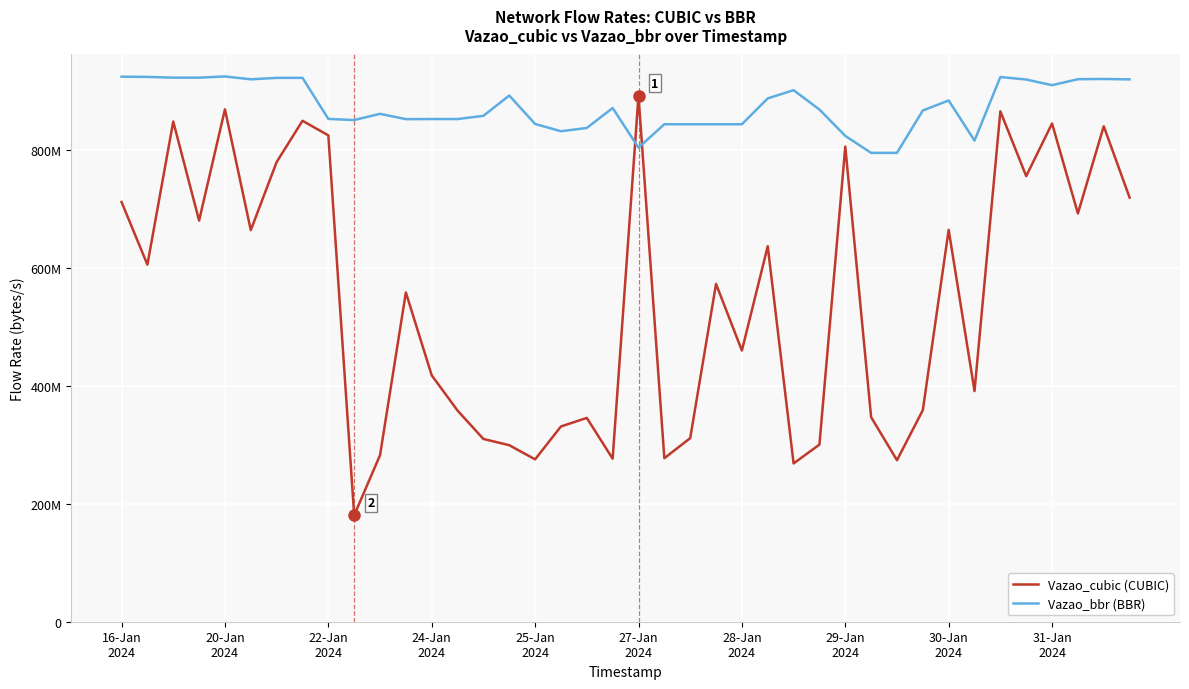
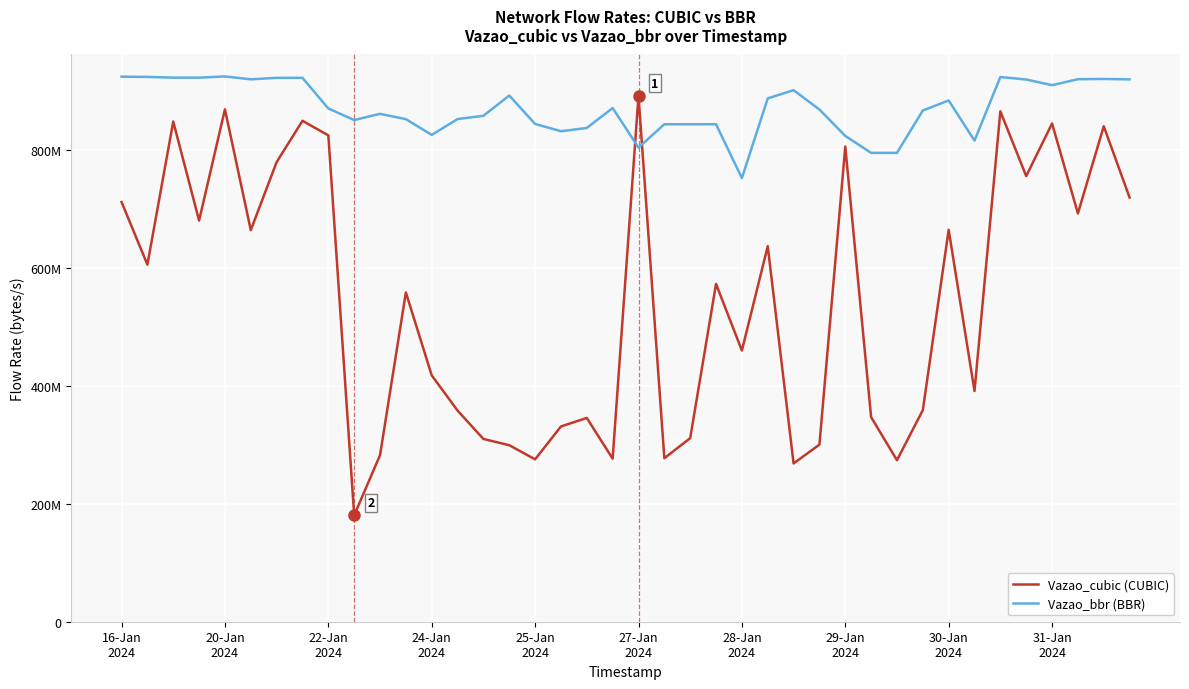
  {
    "Vazao_bbr (BBR)": {
      "16-Jan 2024": 930000000,
      "20-Jan 2024": 930000000,
-     "22-Jan 2024": 850000000,
-     "24-Jan 2024": 850000000,
+     "22-Jan 2024": 870000000,
+     "24-Jan 2024": 830000000,
      "25-Jan 2024": 840000000,
      "27-Jan 2024": 800000000,
-     "28-Jan 2024": 840000000,
+     "28-Jan 2024": 750000000,
      "29-Jan 2024": 820000000,
      "30-Jan 2024": 880000000,
      "31-Jan 2024": 910000000
    }
  }
